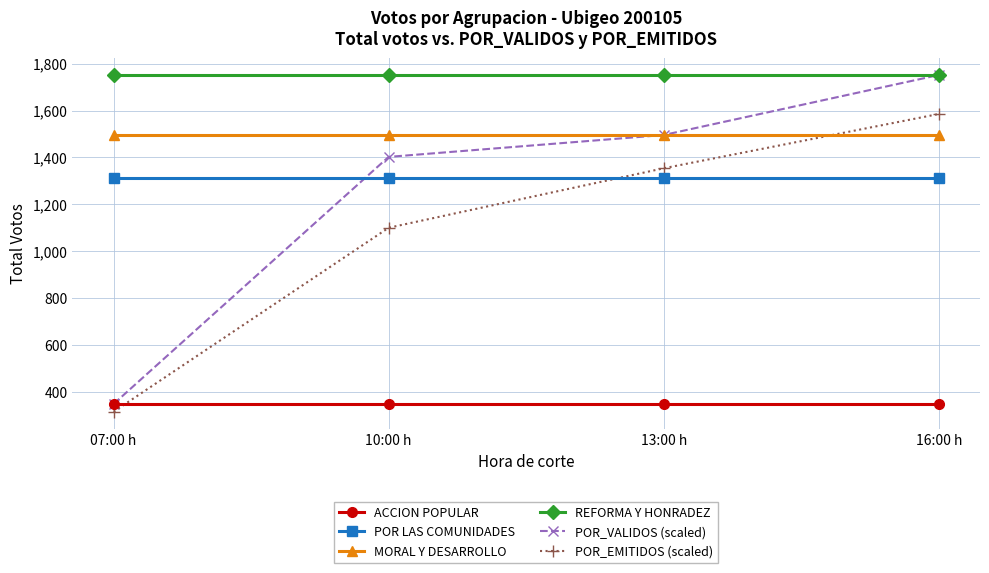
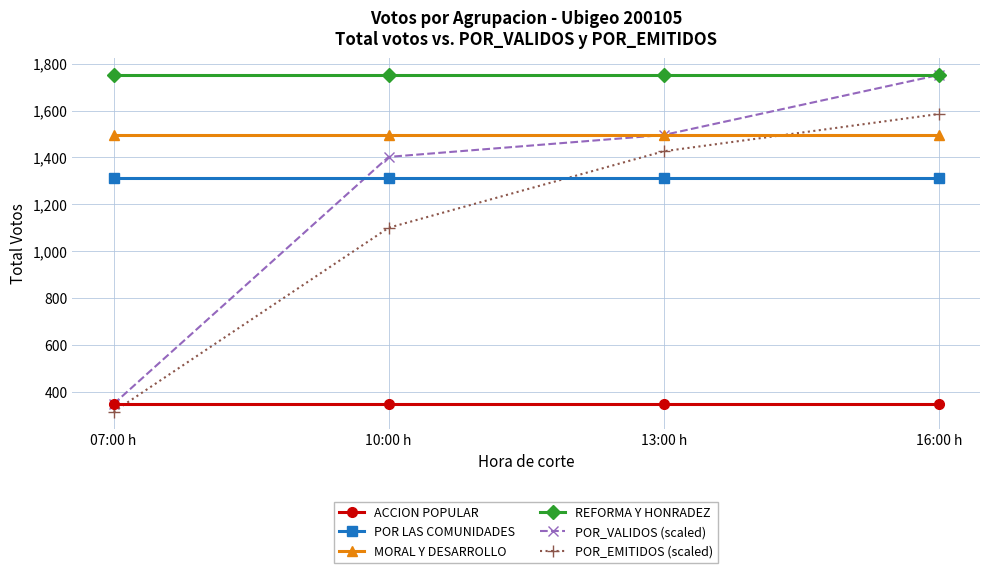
  {
    "ACCION POPULAR": {
      "10:00 h": "350",
      "13:00 h": "350",
      "16:00 h": "350"
    },
    "POR LAS COMUNIDADES": {
      "07:00 h": "1,310",
      "10:00 h": "1,310",
      "13:00 h": "1,310",
      "16:00 h": "1,310"
    },
    "MORAL Y DESARROLLO": {
      "07:00 h": "1,500",
      "10:00 h": "1,500",
      "16:00 h": "1,500"
    },
    "REFORMA Y HONRADEZ": {
      "07:00 h": "1,750",
      "10:00 h": "1,750",
      "13:00 h": "1,750"
    },
    "POR_VALIDOS (scaled)": {
      "10:00 h": "1,400"
    },
    "POR_EMITIDOS (scaled)": {
      "07:00 h": "310",
      "10:00 h": "1,100",
-     "13:00 h": "1,350",
+     "13:00 h": "1,430",
      "16:00 h": "1,590"
    }
  }
